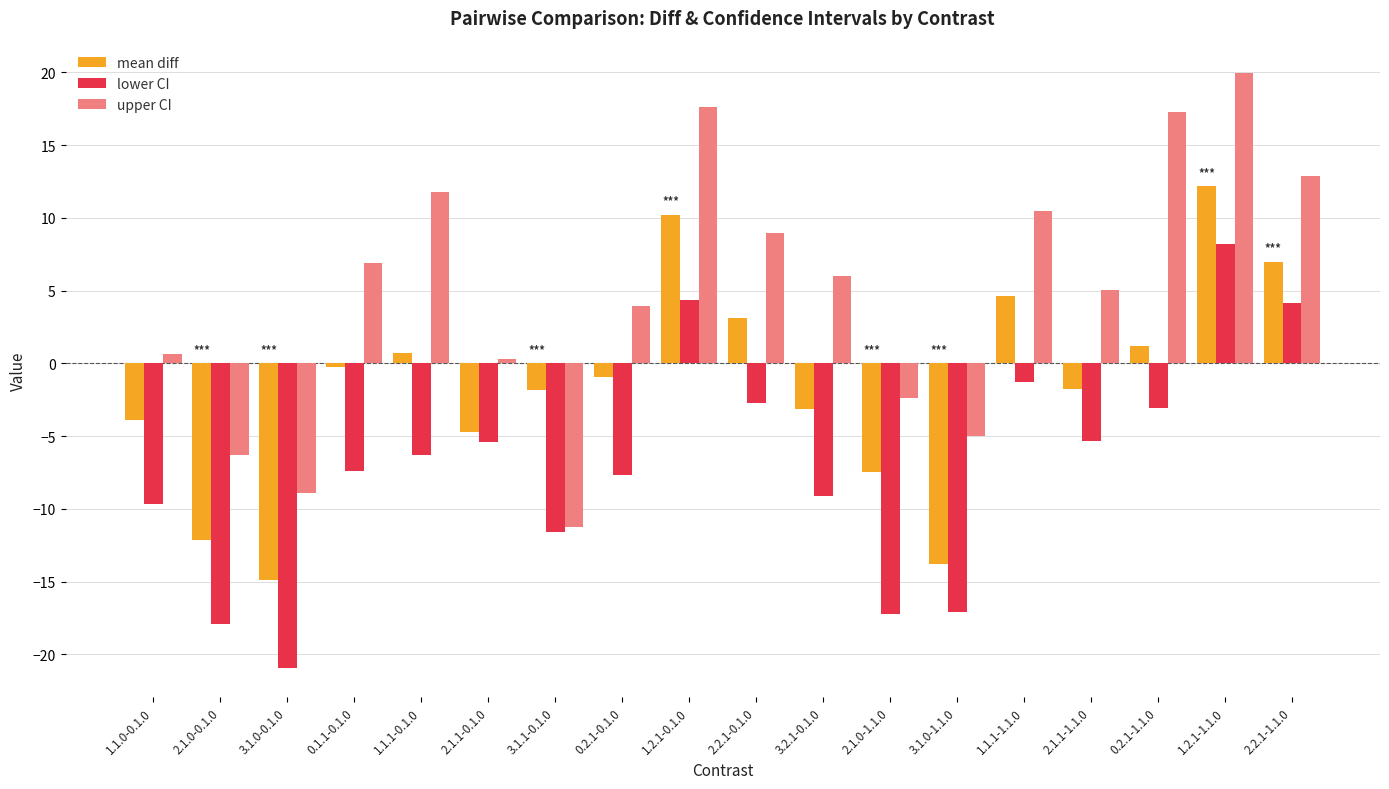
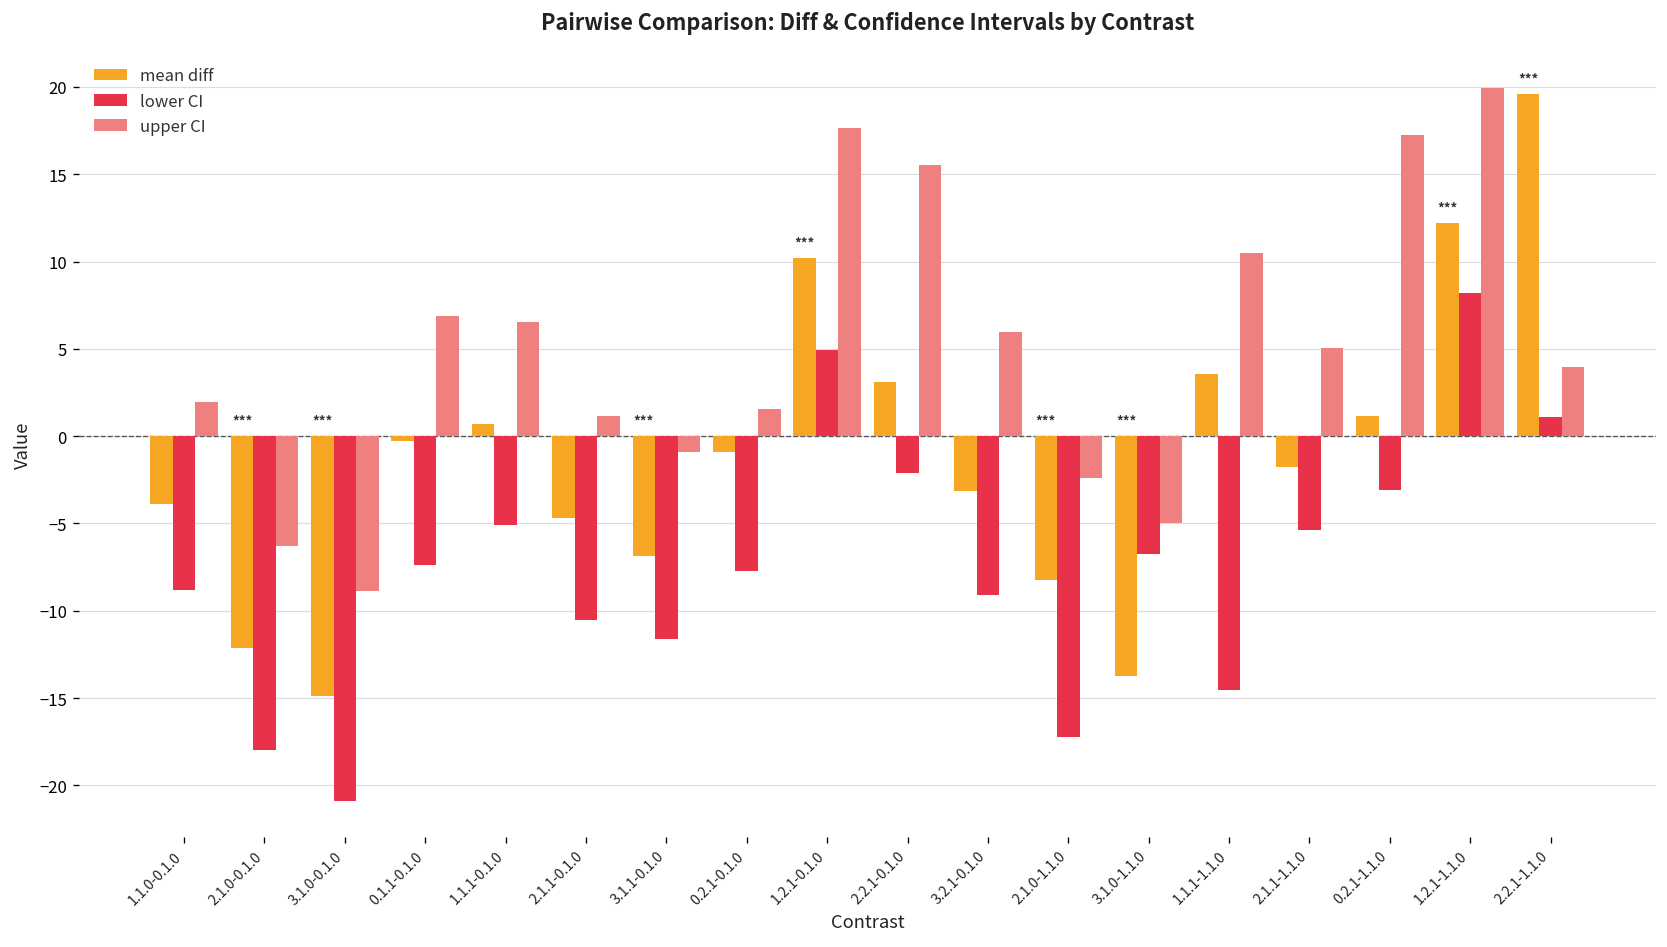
  {
    "mean diff": {
      "1.1.0-0.1.0": -3.9,
      "2.1.0-0.1.0": -12.1,
      "3.1.0-0.1.0": -14.9,
      "0.1.1-0.1.0": -0.3,
      "1.1.1-0.1.0": 0.7,
      "2.1.1-0.1.0": -4.7,
-     "3.1.1-0.1.0": -1.8,
+     "3.1.1-0.1.0": -6.9,
      "0.2.1-0.1.0": -0.9,
      "1.2.1-0.1.0": 10.2,
      "2.2.1-0.1.0": 3.1,
      "3.2.1-0.1.0": -3.2,
-     "2.1.0-1.1.0": -7.5,
+     "2.1.0-1.1.0": -8.3,
      "3.1.0-1.1.0": -13.8,
-     "1.1.1-1.1.0": 4.6,
+     "1.1.1-1.1.0": 3.5,
      "2.1.1-1.1.0": -1.8,
      "0.2.1-1.1.0": 1.2,
      "1.2.1-1.1.0": 12.2,
-     "2.2.1-1.1.0": 7.0
+     "2.2.1-1.1.0": 19.6
    },
    "lower CI": {
-     "1.1.0-0.1.0": -9.7,
+     "1.1.0-0.1.0": -8.8,
      "2.1.0-0.1.0": -17.9,
      "3.1.0-0.1.0": -20.9,
      "0.1.1-0.1.0": -7.4,
-     "1.1.1-0.1.0": -6.3,
-     "2.1.1-0.1.0": -5.4,
+     "1.1.1-0.1.0": -5.1,
+     "2.1.1-0.1.0": -10.5,
      "3.1.1-0.1.0": -11.6,
      "0.2.1-0.1.0": -7.7,
-     "1.2.1-0.1.0": 4.4,
-     "2.2.1-0.1.0": -2.7,
+     "1.2.1-0.1.0": 4.9,
+     "2.2.1-0.1.0": -2.1,
      "3.2.1-0.1.0": -9.1,
      "2.1.0-1.1.0": -17.2,
-     "3.1.0-1.1.0": -17.1,
-     "1.1.1-1.1.0": -1.3,
+     "3.1.0-1.1.0": -6.7,
+     "1.1.1-1.1.0": -14.6,
      "2.1.1-1.1.0": -5.4,
      "0.2.1-1.1.0": -3.1,
      "1.2.1-1.1.0": 8.2,
-     "2.2.1-1.1.0": 4.1
+     "2.2.1-1.1.0": 1.1
    },
    "upper CI": {
-     "1.1.0-0.1.0": 0.6,
+     "1.1.0-0.1.0": 1.9,
      "2.1.0-0.1.0": -6.3,
      "3.1.0-0.1.0": -8.9,
      "0.1.1-0.1.0": 6.9,
-     "1.1.1-0.1.0": 11.7,
-     "2.1.1-0.1.0": 0.3,
-     "3.1.1-0.1.0": -11.3,
-     "0.2.1-0.1.0": 3.9,
+     "1.1.1-0.1.0": 6.5,
+     "2.1.1-0.1.0": 1.1,
+     "3.1.1-0.1.0": -0.9,
+     "0.2.1-0.1.0": 1.6,
      "1.2.1-0.1.0": 17.6,
-     "2.2.1-0.1.0": 8.9,
+     "2.2.1-0.1.0": 15.5,
      "3.2.1-0.1.0": 6.0,
      "2.1.0-1.1.0": -2.4,
      "3.1.0-1.1.0": -5.0,
      "1.1.1-1.1.0": 10.5,
      "2.1.1-1.1.0": 5.1,
      "0.2.1-1.1.0": 17.2,
      "1.2.1-1.1.0": 19.9,
-     "2.2.1-1.1.0": 12.9
+     "2.2.1-1.1.0": 4.0
    }
  }
